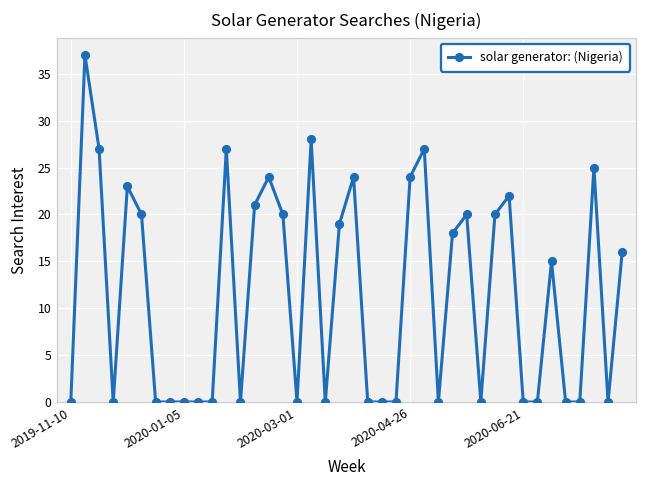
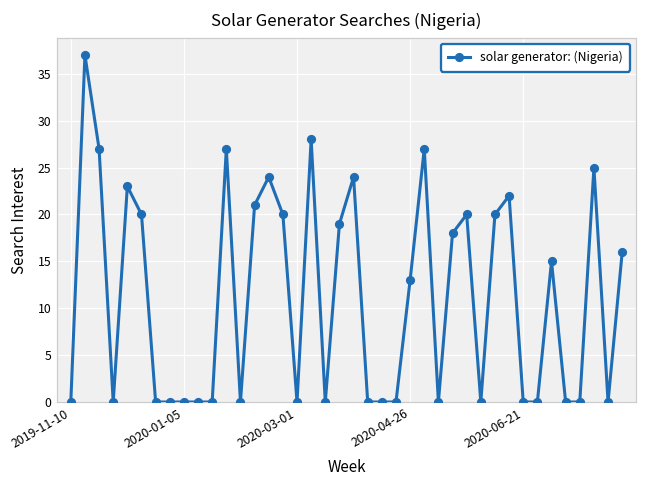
  {
    "2019-11-10": 0,
    "2020-01-05": 0,
    "2020-03-01": 0,
-   "2020-04-26": 24,
+   "2020-04-26": 13,
    "2020-06-21": 0
  }
